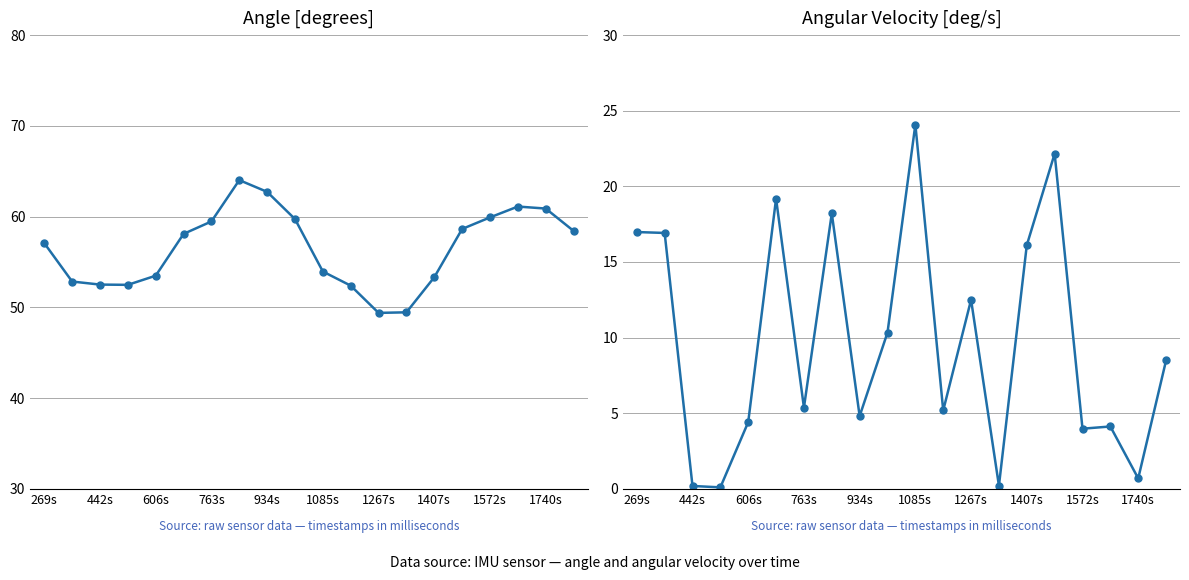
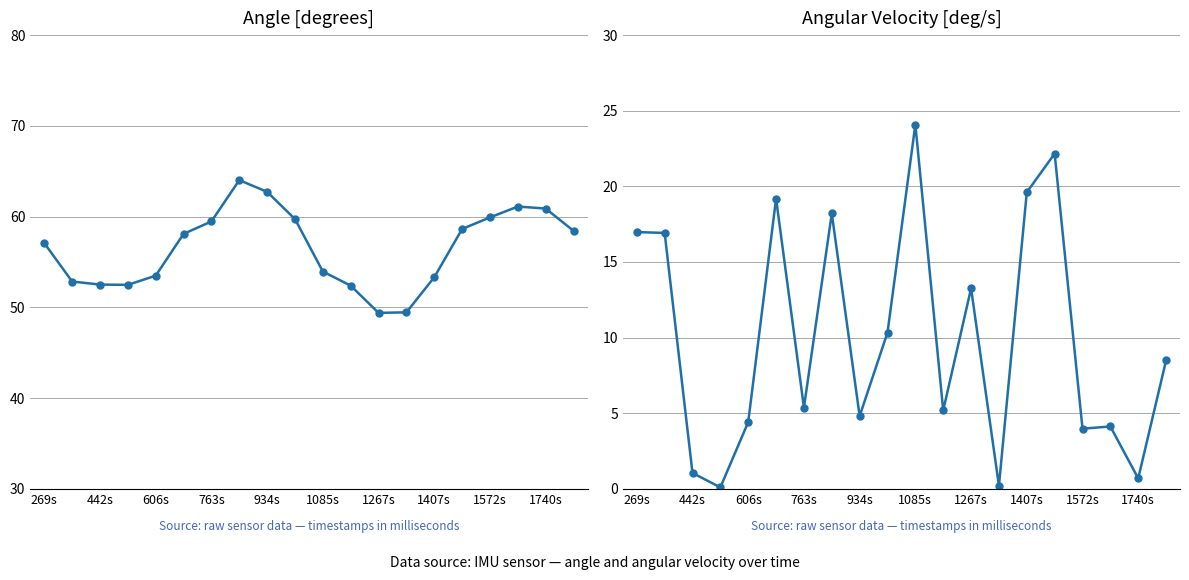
  {
    "Angle [degrees]": {
      "269s": 57,
      "442s": 53,
      "606s": 53,
      "763s": 59,
      "934s": 63,
      "1085s": 54,
      "1267s": 49,
      "1407s": 53,
      "1572s": 60,
      "1740s": 61
    },
    "Angular Velocity [deg/s]": {
      "269s": 17.0,
-     "442s": 0.2,
+     "442s": 1.1,
      "606s": 4.4,
      "763s": 5.4,
      "934s": 4.8,
      "1085s": 24.1,
-     "1267s": 12.5,
-     "1407s": 16.1,
+     "1267s": 13.3,
+     "1407s": 19.6,
      "1572s": 4.0,
      "1740s": 0.7
    }
  }
